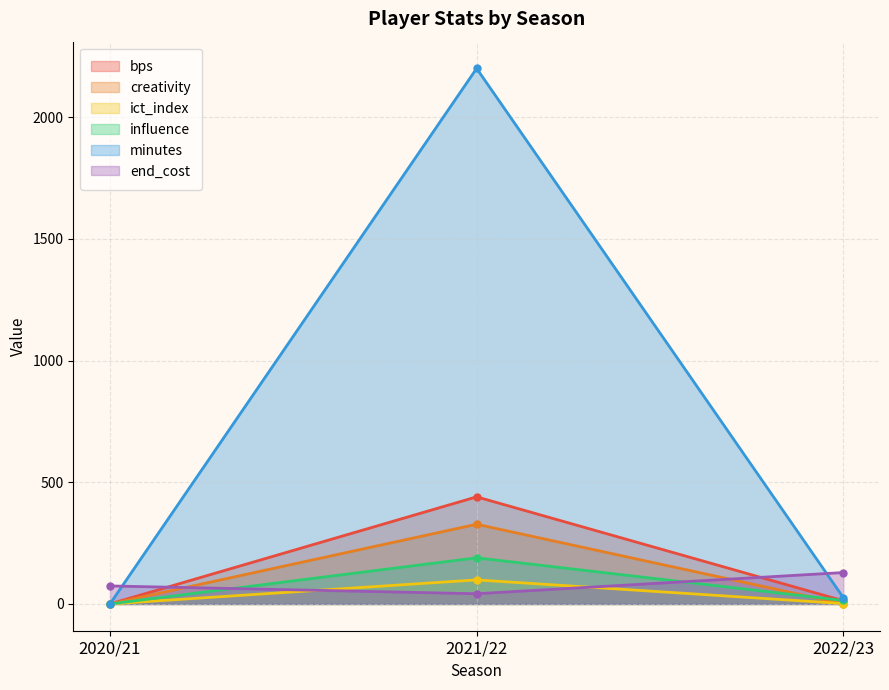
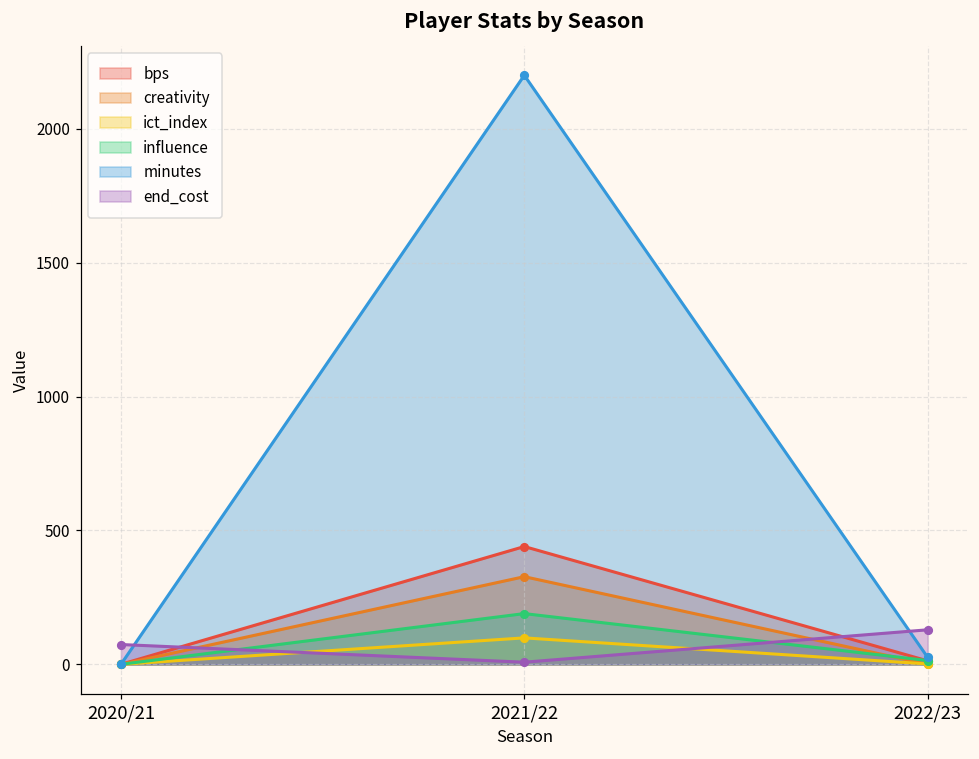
  {
    "influence": {
      "2021/22": 190
    },
    "minutes": {
      "2021/22": 2200,
      "2022/23": 30
    },
    "end_cost": {
      "2020/21": 70,
-     "2021/22": 40,
+     "2021/22": 10,
      "2022/23": 130
    }
  }
